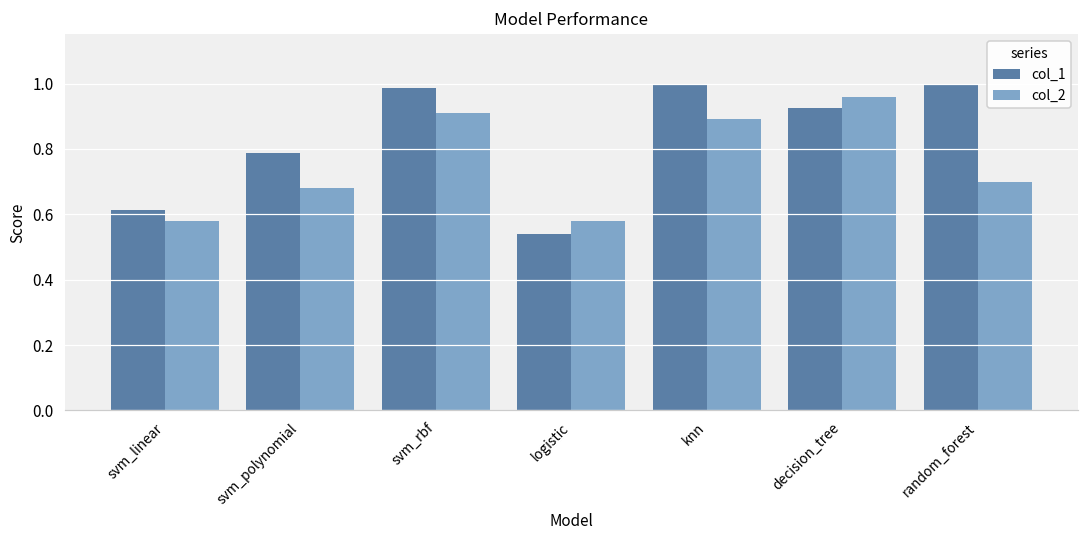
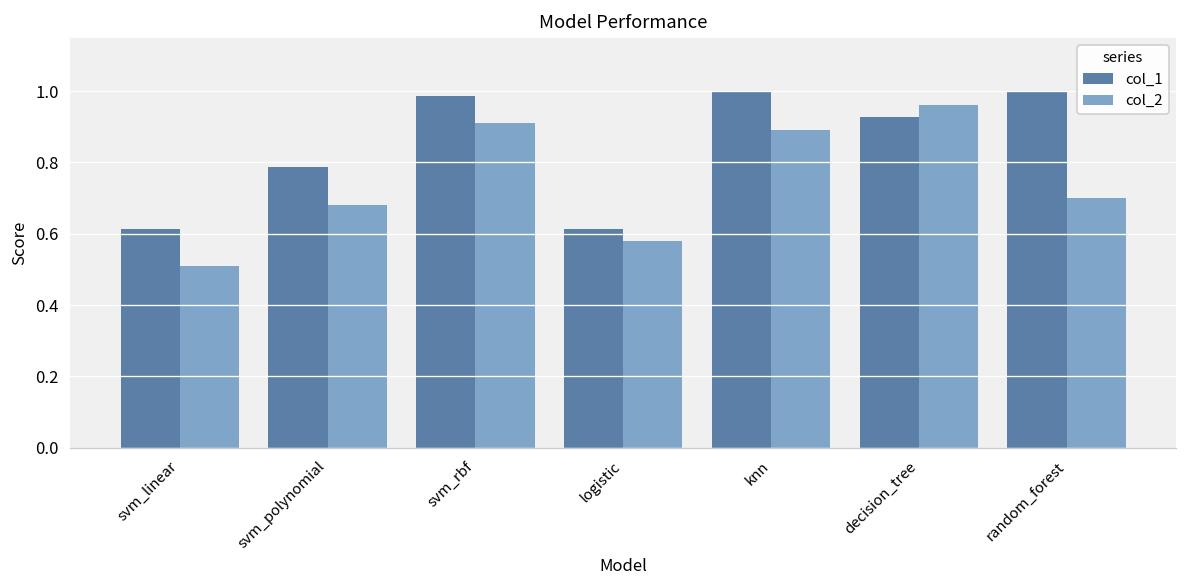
  {
    "col_1": {
      "svm_linear": 0.61,
      "svm_polynomial": 0.79,
      "svm_rbf": 0.99,
-     "logistic": 0.54,
+     "logistic": 0.61,
      "knn": 1.00,
      "decision_tree": 0.93,
      "random_forest": 1.00
    },
    "col_2": {
-     "svm_linear": 0.58,
+     "svm_linear": 0.51,
      "svm_polynomial": 0.68,
      "svm_rbf": 0.91,
      "logistic": 0.58,
      "knn": 0.89,
      "decision_tree": 0.96,
      "random_forest": 0.70
    }
  }
